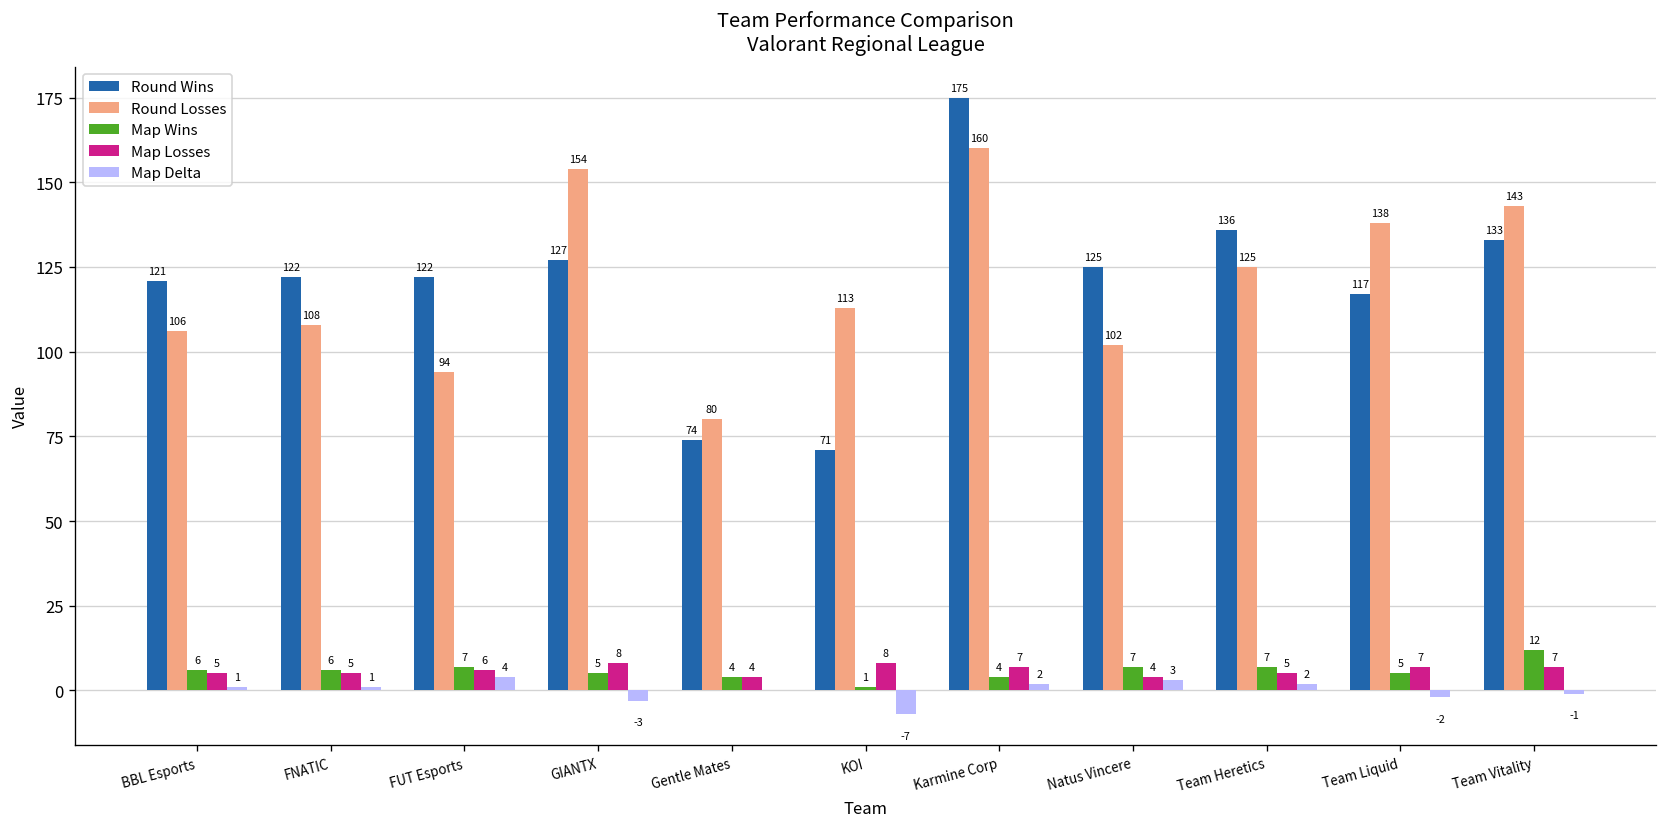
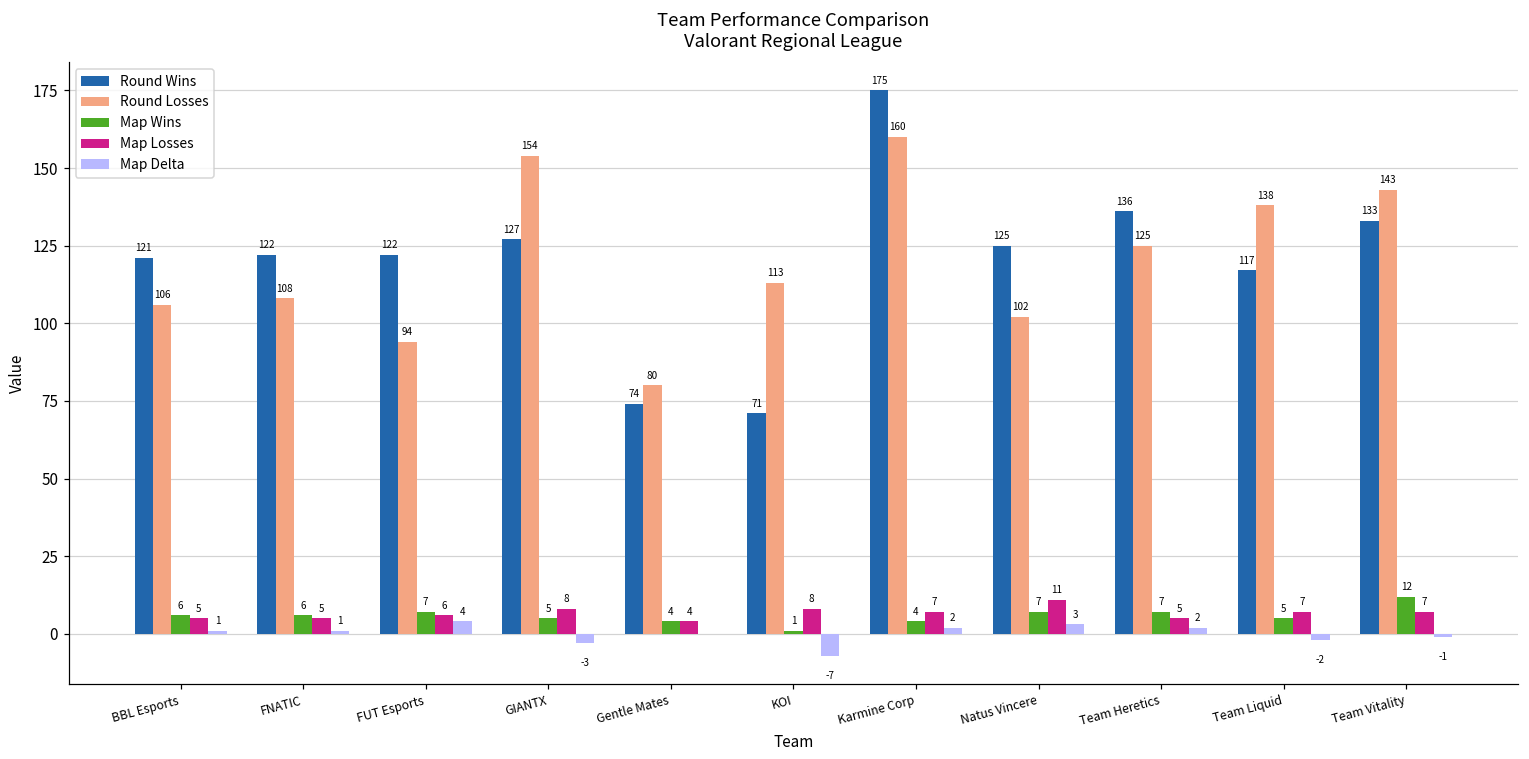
  {
    "Round Wins": {
      "BBL Esports": 121,
      "FNATIC": 122,
      "FUT Esports": 122,
      "GIANTX": 127,
      "Gentle Mates": 74,
      "KOI": 71,
      "Karmine Corp": 175,
      "Natus Vincere": 125,
      "Team Heretics": 136,
      "Team Liquid": 117,
      "Team Vitality": 133
    },
    "Round Losses": {
      "BBL Esports": 106,
      "FNATIC": 108,
      "FUT Esports": 94,
      "GIANTX": 154,
      "Gentle Mates": 80,
      "KOI": 113,
      "Karmine Corp": 160,
      "Natus Vincere": 102,
      "Team Heretics": 125,
      "Team Liquid": 138,
      "Team Vitality": 143
    },
    "Map Wins": {
      "BBL Esports": 6,
      "FNATIC": 6,
      "FUT Esports": 7,
      "GIANTX": 5,
      "Gentle Mates": 4,
      "KOI": 1,
      "Karmine Corp": 4,
      "Natus Vincere": 7,
      "Team Heretics": 7,
      "Team Liquid": 5,
      "Team Vitality": 12
    },
    "Map Losses": {
      "BBL Esports": 5,
      "FNATIC": 5,
      "FUT Esports": 6,
      "GIANTX": 8,
      "Gentle Mates": 4,
      "KOI": 8,
      "Karmine Corp": 7,
-     "Natus Vincere": 4,
+     "Natus Vincere": 11,
      "Team Heretics": 5,
      "Team Liquid": 7,
      "Team Vitality": 7
    },
    "Map Delta": {
      "BBL Esports": 1,
      "FNATIC": 1,
      "FUT Esports": 4,
      "GIANTX": -3,
      "KOI": -7,
      "Karmine Corp": 2,
      "Natus Vincere": 3,
      "Team Heretics": 2,
      "Team Liquid": -2,
      "Team Vitality": -1
    }
  }
